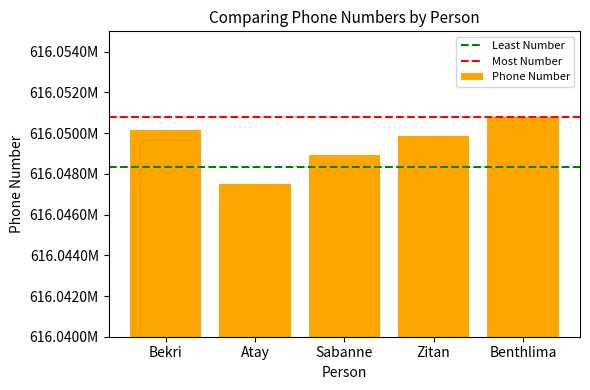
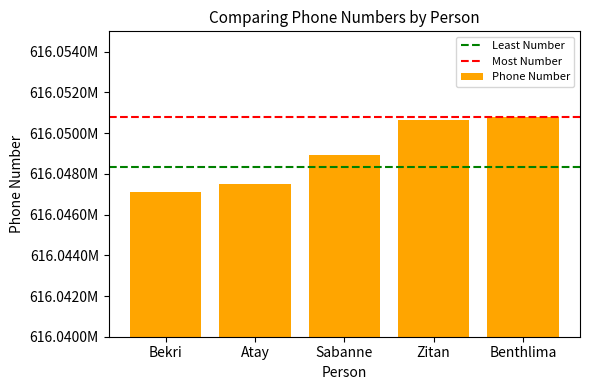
  {
-   "Bekri": 616050100,
+   "Bekri": 616047100,
    "Atay": 616047500,
    "Sabanne": 616048900,
-   "Zitan": 616049900,
+   "Zitan": 616050600,
    "Benthlima": 616050800
  }
